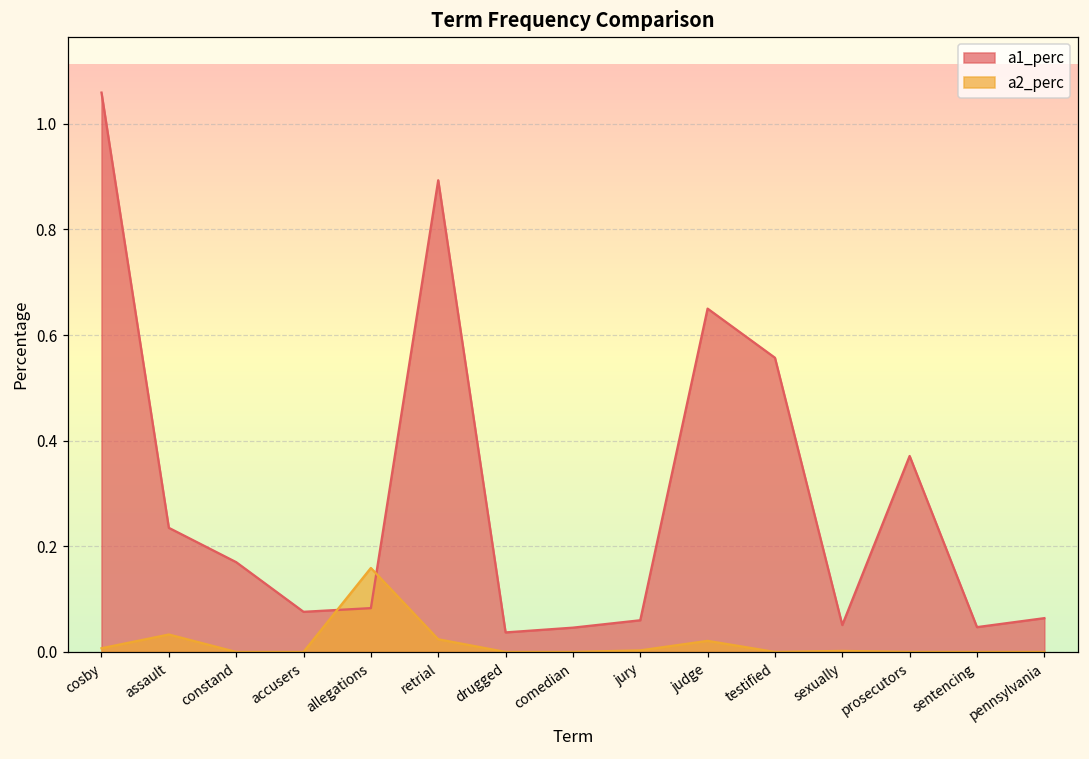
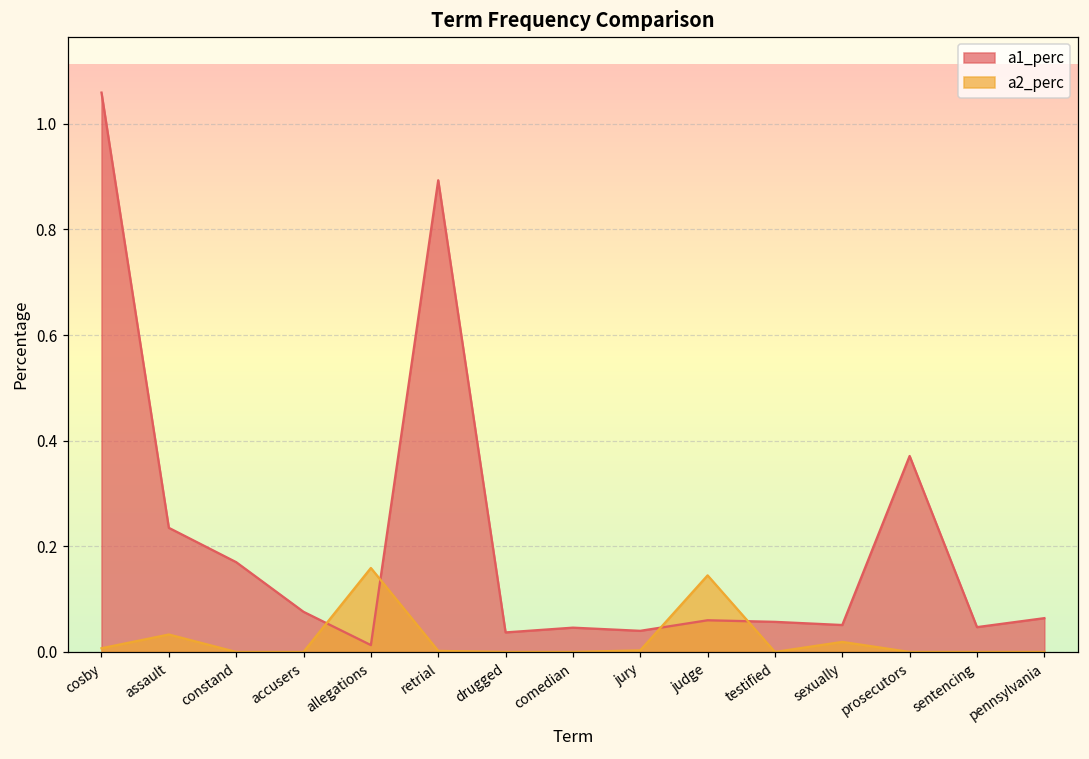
  {
    "a1_perc": {
      "cosby": 1.06,
      "assault": 0.24,
      "constand": 0.17,
      "accusers": 0.08,
-     "allegations": 0.08,
+     "allegations": 0.01,
      "retrial": 0.89,
      "drugged": 0.04,
      "comedian": 0.05,
-     "jury": 0.06,
-     "judge": 0.65,
-     "testified": 0.56,
+     "jury": 0.04,
+     "judge": 0.06,
+     "testified": 0.06,
      "sexually": 0.05,
      "prosecutors": 0.37,
      "sentencing": 0.05,
      "pennsylvania": 0.06
    },
    "a2_perc": {
      "cosby": 0.01,
      "assault": 0.03,
      "constand": 0.00,
      "accusers": 0.00,
      "allegations": 0.16,
-     "retrial": 0.02,
+     "retrial": 0.00,
      "drugged": 0.00,
      "comedian": 0.00,
      "jury": 0.00,
-     "judge": 0.02,
+     "judge": 0.15,
      "testified": 0.00,
-     "sexually": 0.00,
+     "sexually": 0.02,
      "prosecutors": 0.00,
      "sentencing": 0.00,
      "pennsylvania": 0.00
    }
  }
